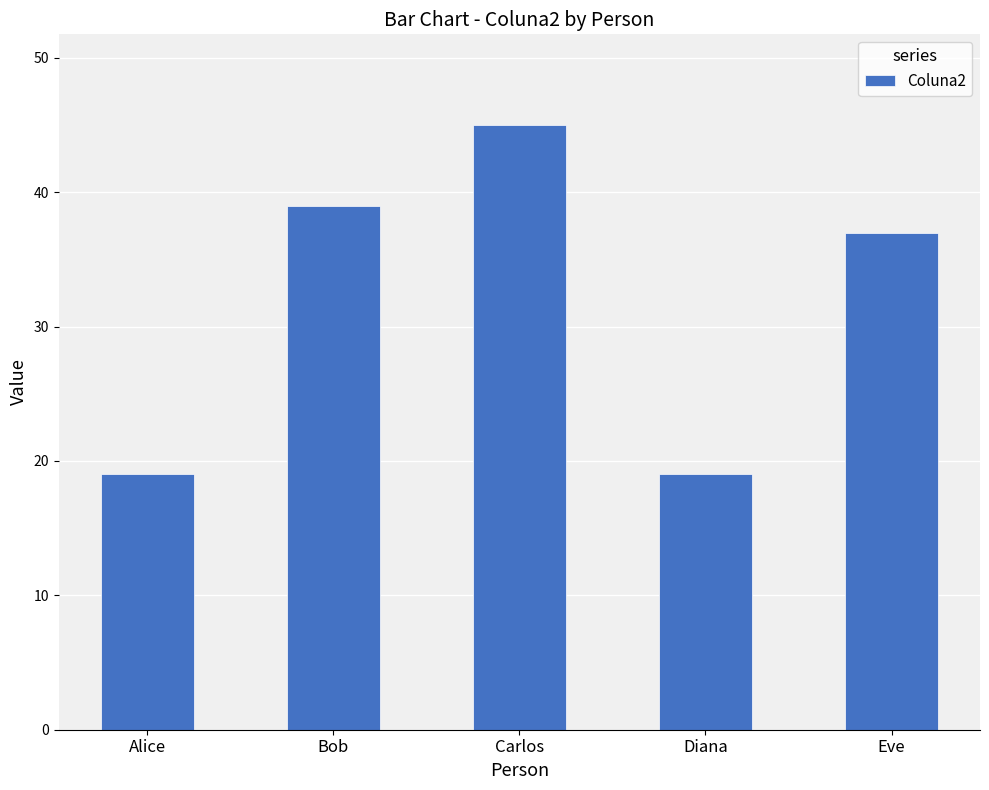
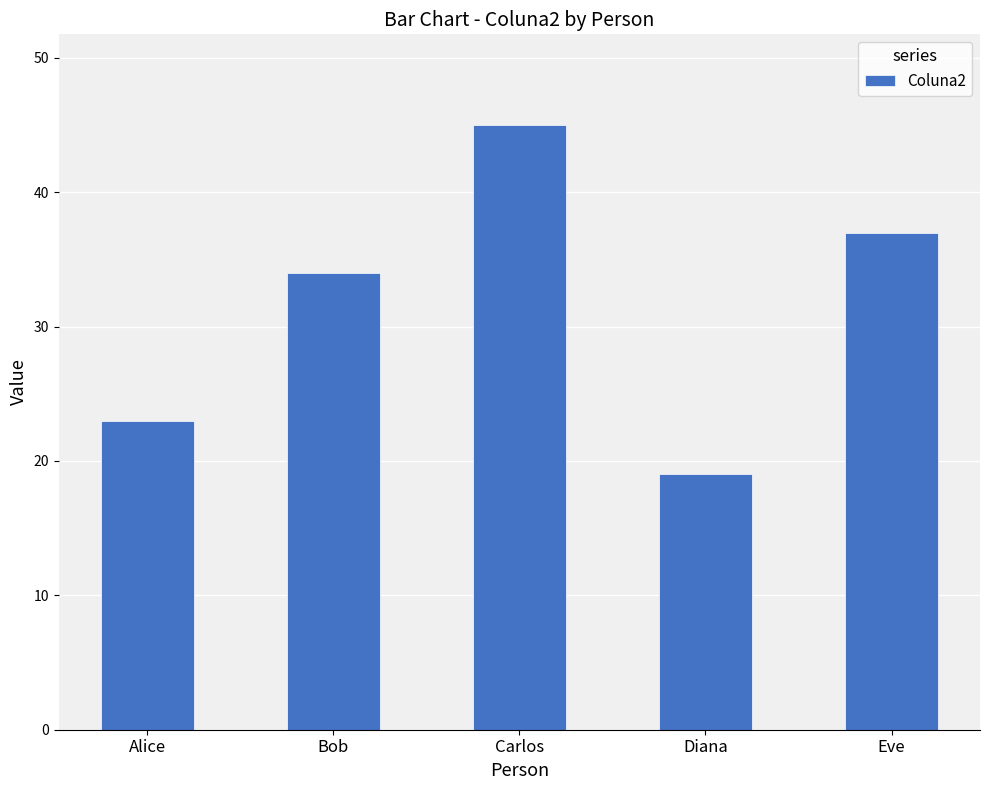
  {
-   "Alice": 19,
-   "Bob": 39,
+   "Alice": 23,
+   "Bob": 34,
    "Carlos": 45,
    "Diana": 19,
    "Eve": 37
  }
